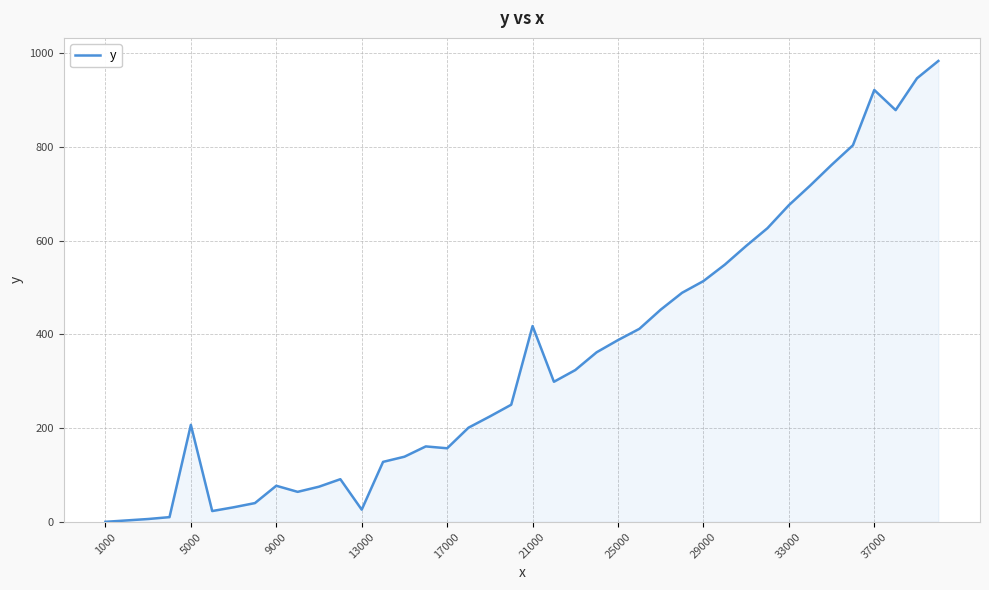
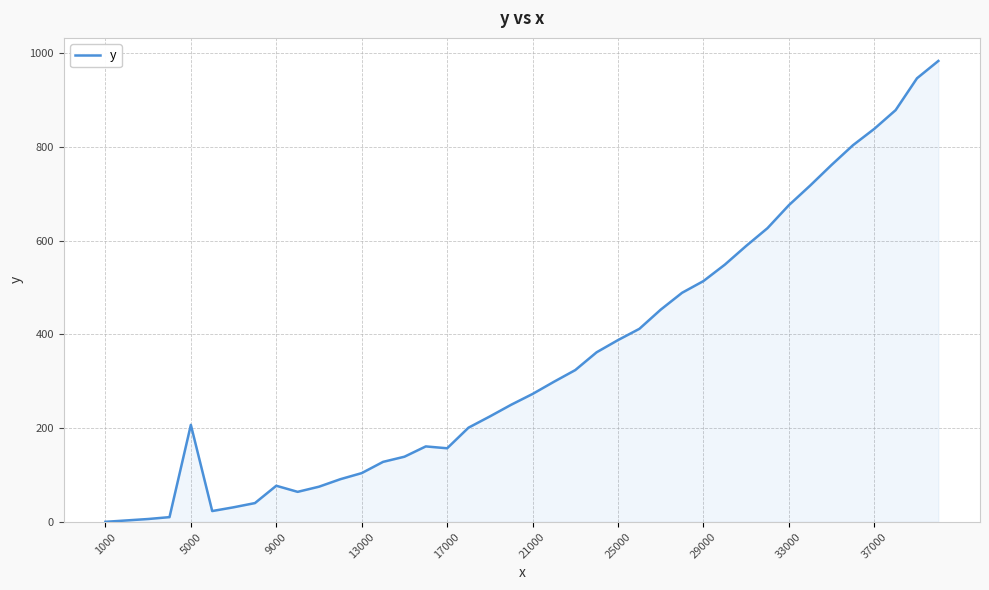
  {
    "1000": 0,
    "5000": 210,
    "9000": 80,
-   "13000": 30,
+   "13000": 100,
    "17000": 160,
-   "21000": 420,
+   "21000": 270,
    "25000": 390,
    "29000": 510,
    "33000": 680,
-   "37000": 920
+   "37000": 840
  }
